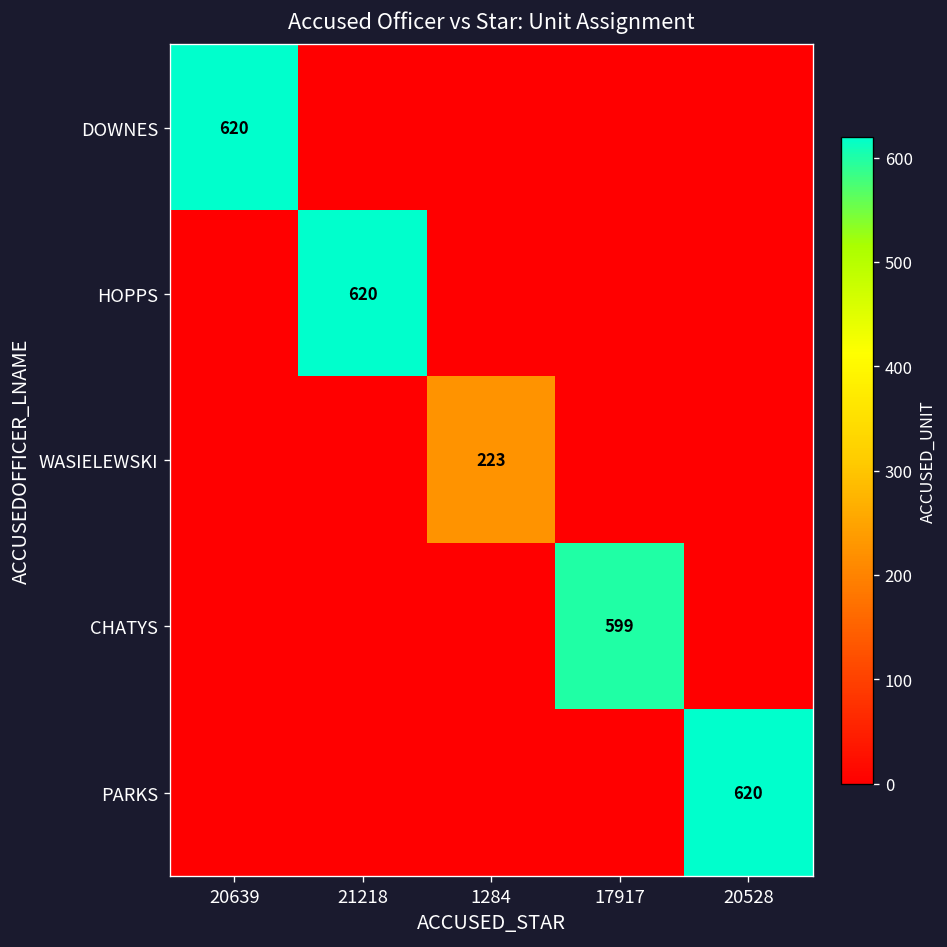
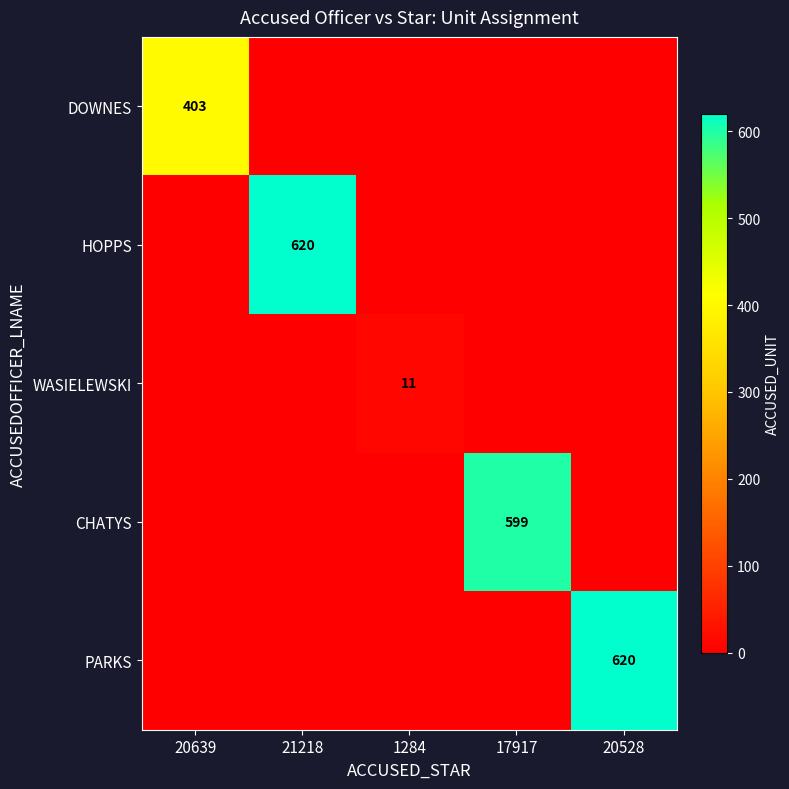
  {
    "DOWNES": {
-     "20639": 620
+     "20639": 403
    },
    "HOPPS": {
      "21218": 620
    },
    "WASIELEWSKI": {
-     "1284": 223
+     "1284": 11
    },
    "CHATYS": {
      "17917": 599
    },
    "PARKS": {
      "20528": 620
    }
  }
